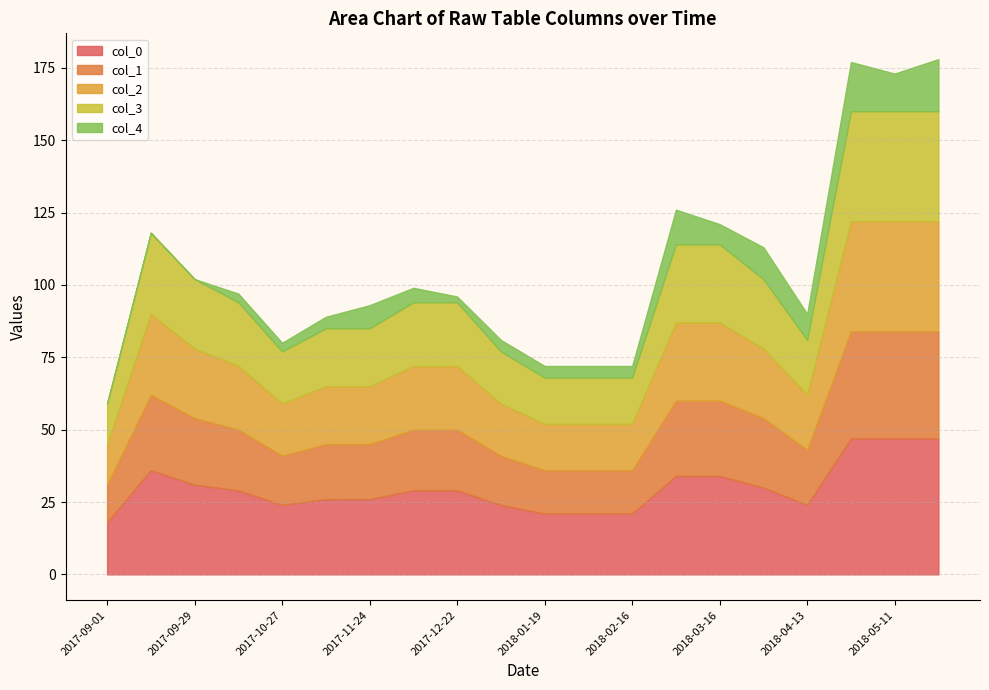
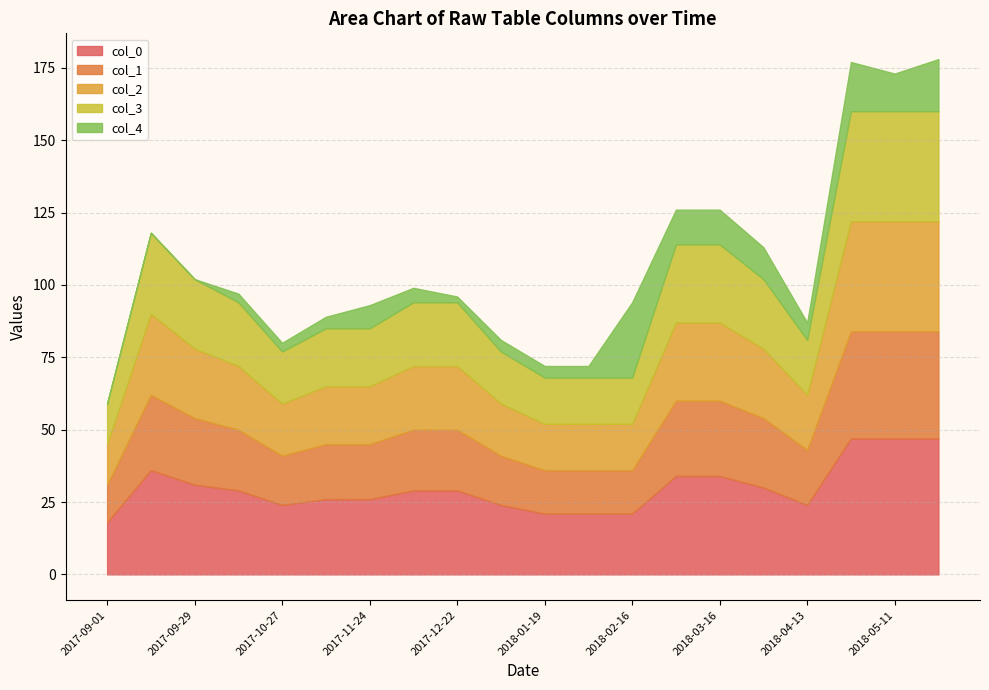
  {
    "col_4": {
      "2017-10-27": 3,
      "2017-11-24": 8,
      "2017-12-22": 2,
      "2018-01-19": 4,
-     "2018-02-16": 4,
-     "2018-03-16": 7,
-     "2018-04-13": 9,
+     "2018-02-16": 26,
+     "2018-03-16": 12,
+     "2018-04-13": 6,
      "2018-05-11": 13
    }
  }
